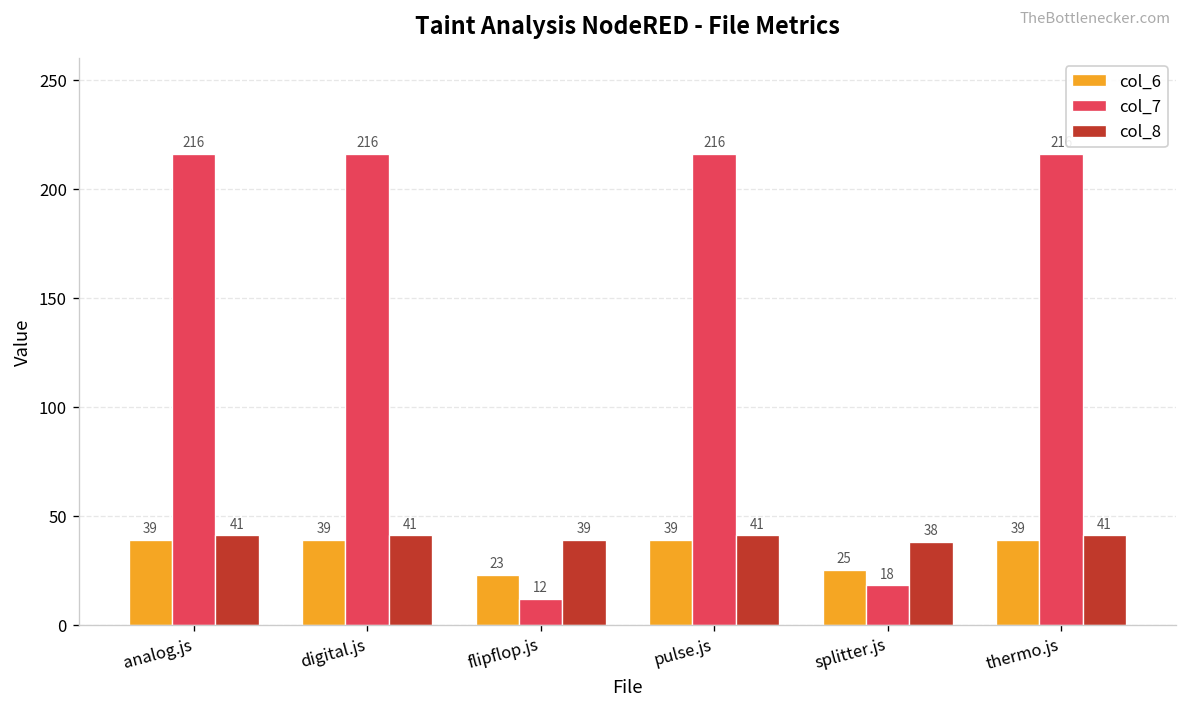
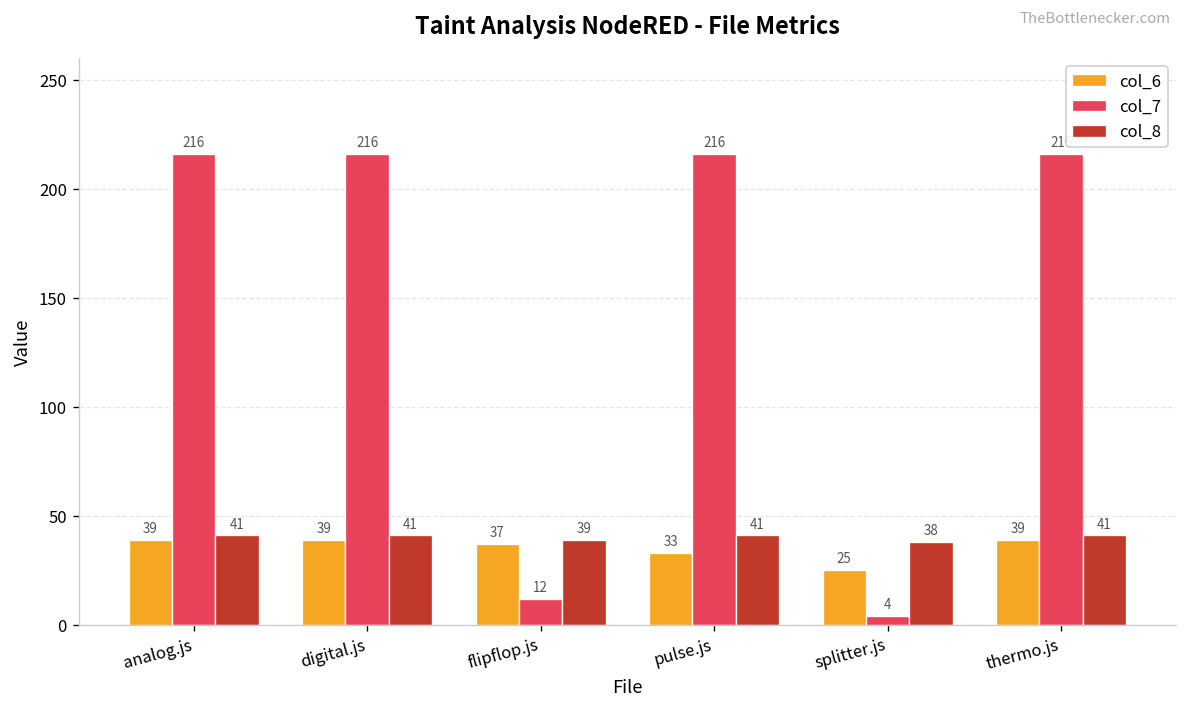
  {
    "col_6": {
      "analog.js": 39,
      "digital.js": 39,
-     "flipflop.js": 23,
-     "pulse.js": 39,
+     "flipflop.js": 37,
+     "pulse.js": 33,
      "splitter.js": 25,
      "thermo.js": 39
    },
    "col_7": {
      "analog.js": 216,
      "digital.js": 216,
      "flipflop.js": 12,
      "pulse.js": 216,
-     "splitter.js": 18
+     "splitter.js": 4
    },
    "col_8": {
      "analog.js": 41,
      "digital.js": 41,
      "flipflop.js": 39,
      "pulse.js": 41,
      "splitter.js": 38,
      "thermo.js": 41
    }
  }
